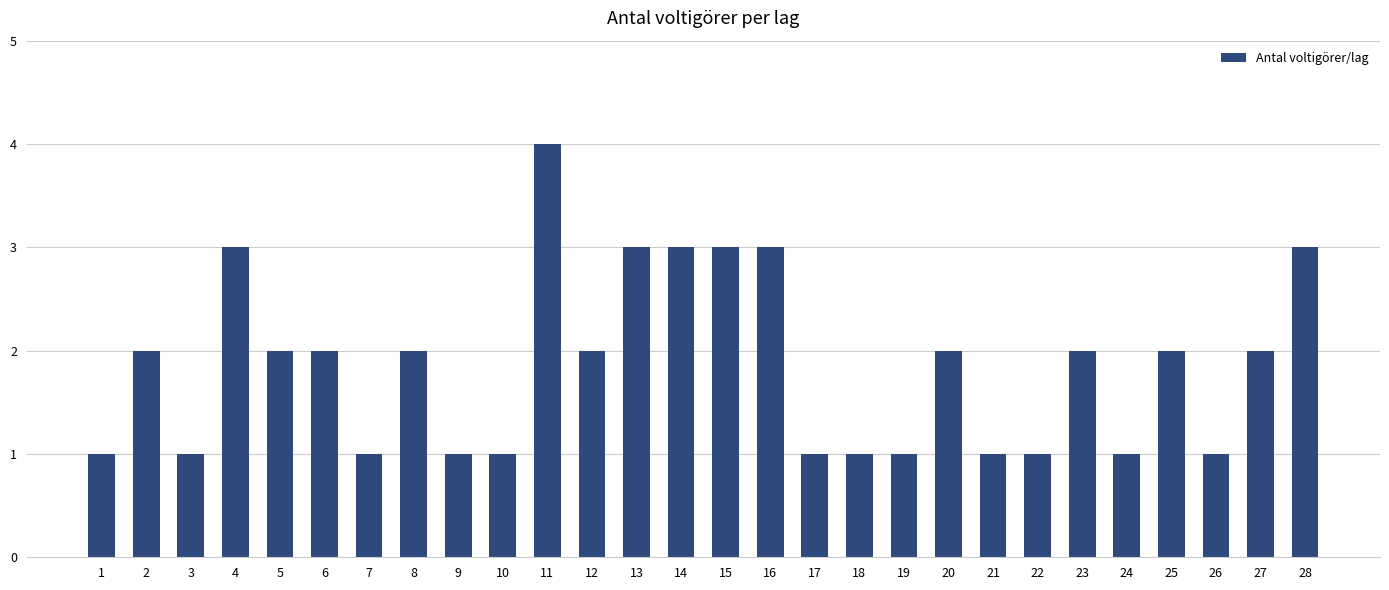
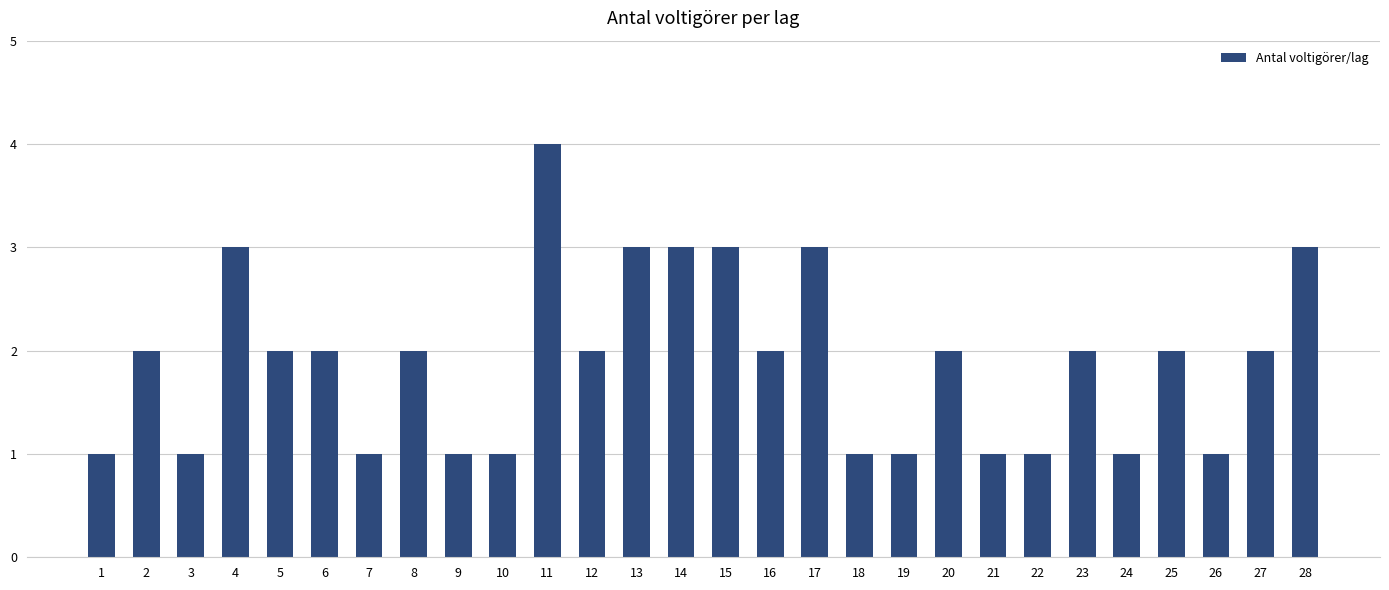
  {
    "1": 1,
    "2": 2,
    "3": 1,
    "4": 3,
    "5": 2,
    "6": 2,
    "7": 1,
    "8": 2,
    "9": 1,
    "10": 1,
    "11": 4,
    "12": 2,
    "13": 3,
    "14": 3,
    "15": 3,
-   "16": 3,
-   "17": 1,
+   "16": 2,
+   "17": 3,
    "18": 1,
    "19": 1,
    "20": 2,
    "21": 1,
    "22": 1,
    "23": 2,
    "24": 1,
    "25": 2,
    "26": 1,
    "27": 2,
    "28": 3
  }
